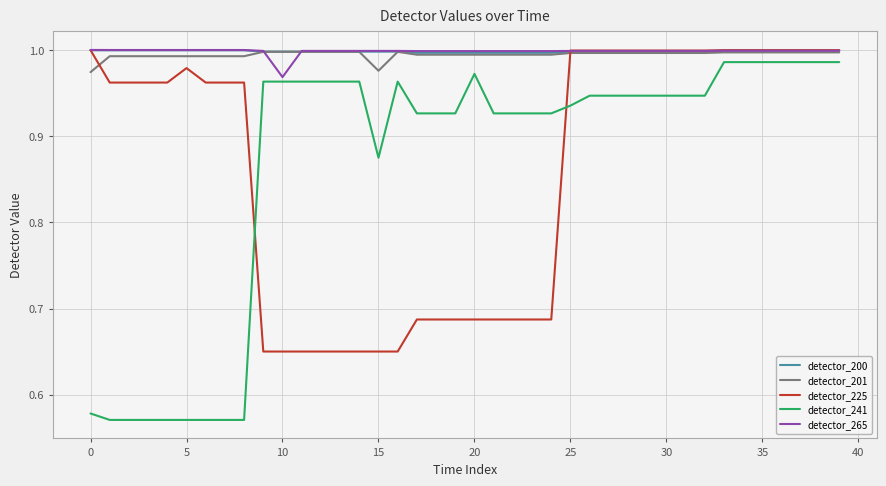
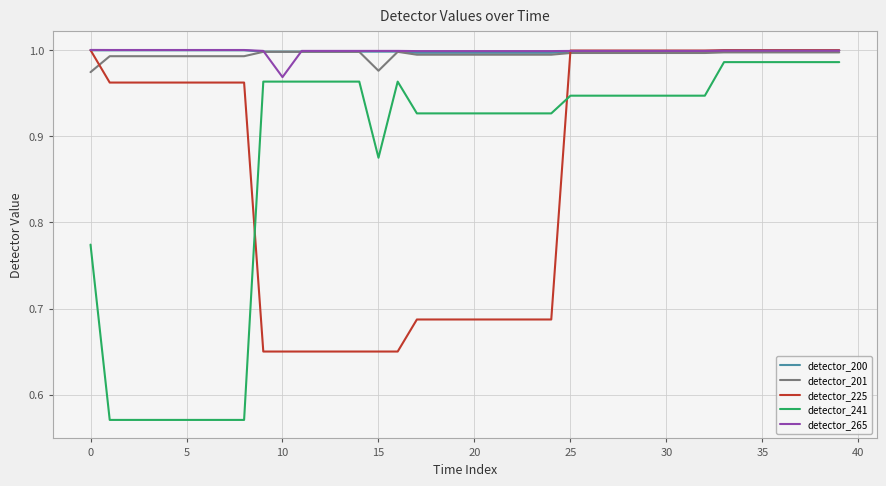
  {
    "detector_201": {
      "0": 0.97,
      "5": 0.99,
      "15": 0.98
    },
    "detector_225": {
-     "5": 0.98,
+     "5": 0.96,
      "10": 0.65,
      "15": 0.65,
      "20": 0.69
    },
    "detector_241": {
-     "0": 0.58,
+     "0": 0.77,
      "5": 0.57,
      "10": 0.96,
      "15": 0.87,
-     "20": 0.97,
-     "25": 0.94,
+     "20": 0.93,
+     "25": 0.95,
      "30": 0.95,
      "35": 0.99
    },
    "detector_265": {
      "10": 0.97
    }
  }
